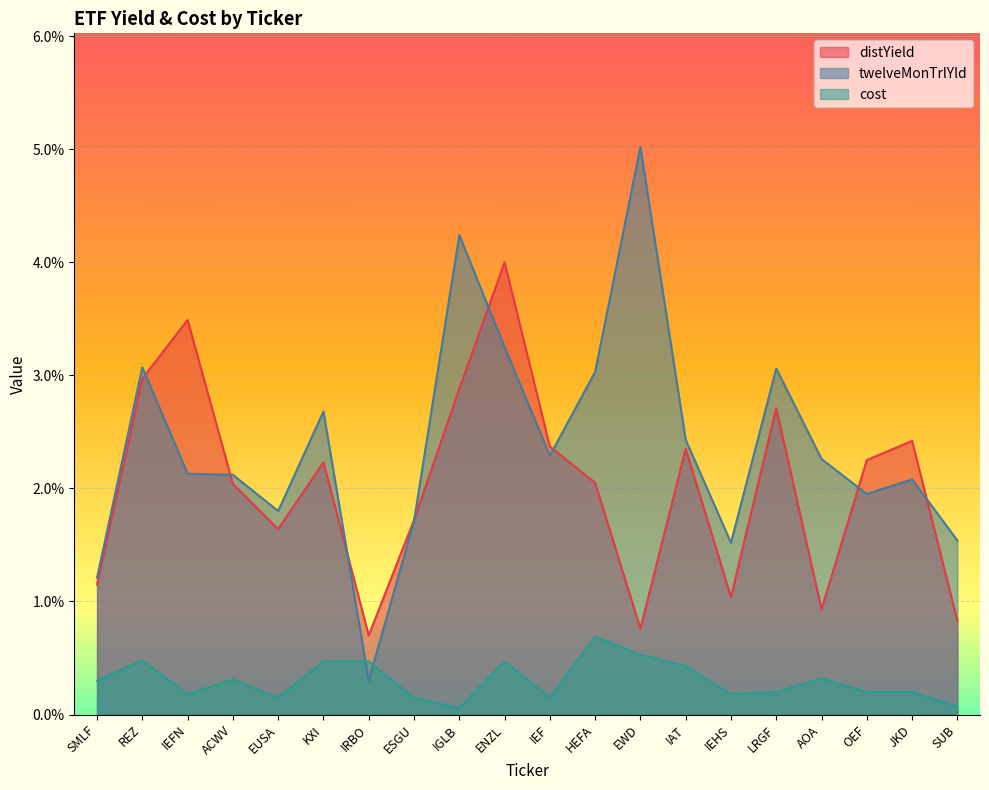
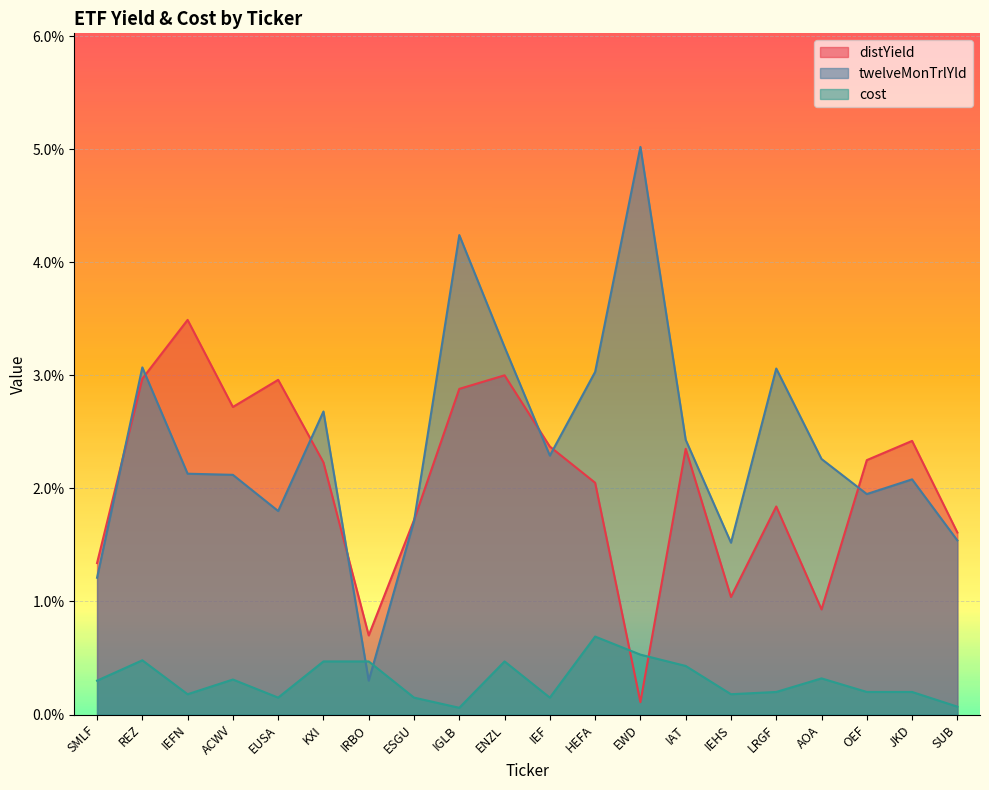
  {
    "distYield": {
-     "SMLF": "1.15%",
+     "SMLF": "1.34%",
      "REZ": "2.97%",
      "IEFN": "3.49%",
-     "ACWV": "2.04%",
-     "EUSA": "1.64%",
+     "ACWV": "2.72%",
+     "EUSA": "2.96%",
      "KXI": "2.23%",
      "IRBO": "0.70%",
      "IGLB": "2.88%",
-     "ENZL": "4.00%",
+     "ENZL": "3.00%",
      "IEF": "2.37%",
      "HEFA": "2.05%",
-     "EWD": "0.76%",
+     "EWD": "0.11%",
      "IAT": "2.35%",
      "IEHS": "1.04%",
-     "LRGF": "2.71%",
+     "LRGF": "1.84%",
      "AOA": "0.93%",
      "OEF": "2.25%",
      "JKD": "2.42%",
-     "SUB": "0.83%"
+     "SUB": "1.61%"
    }
  }
